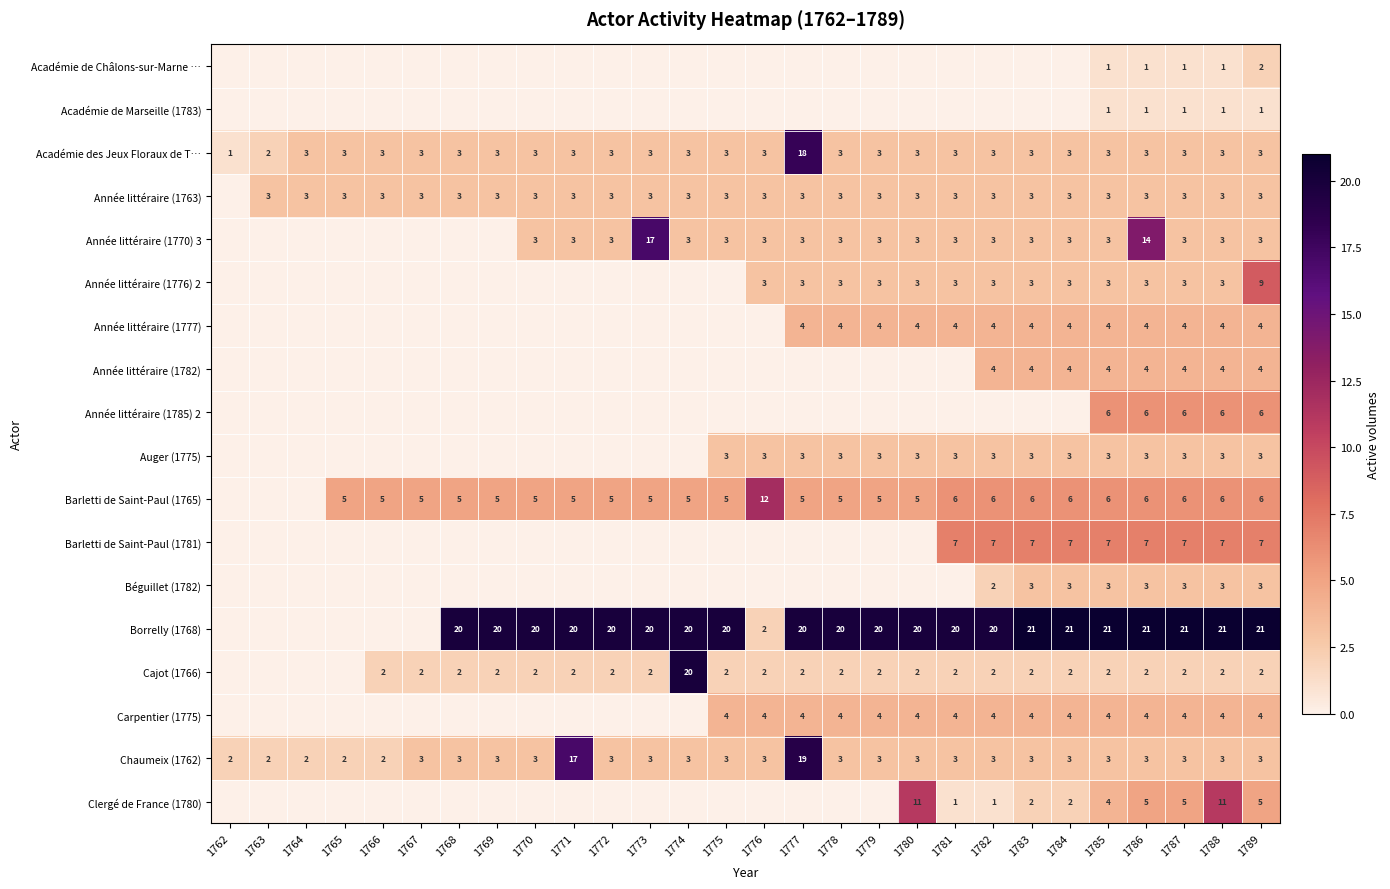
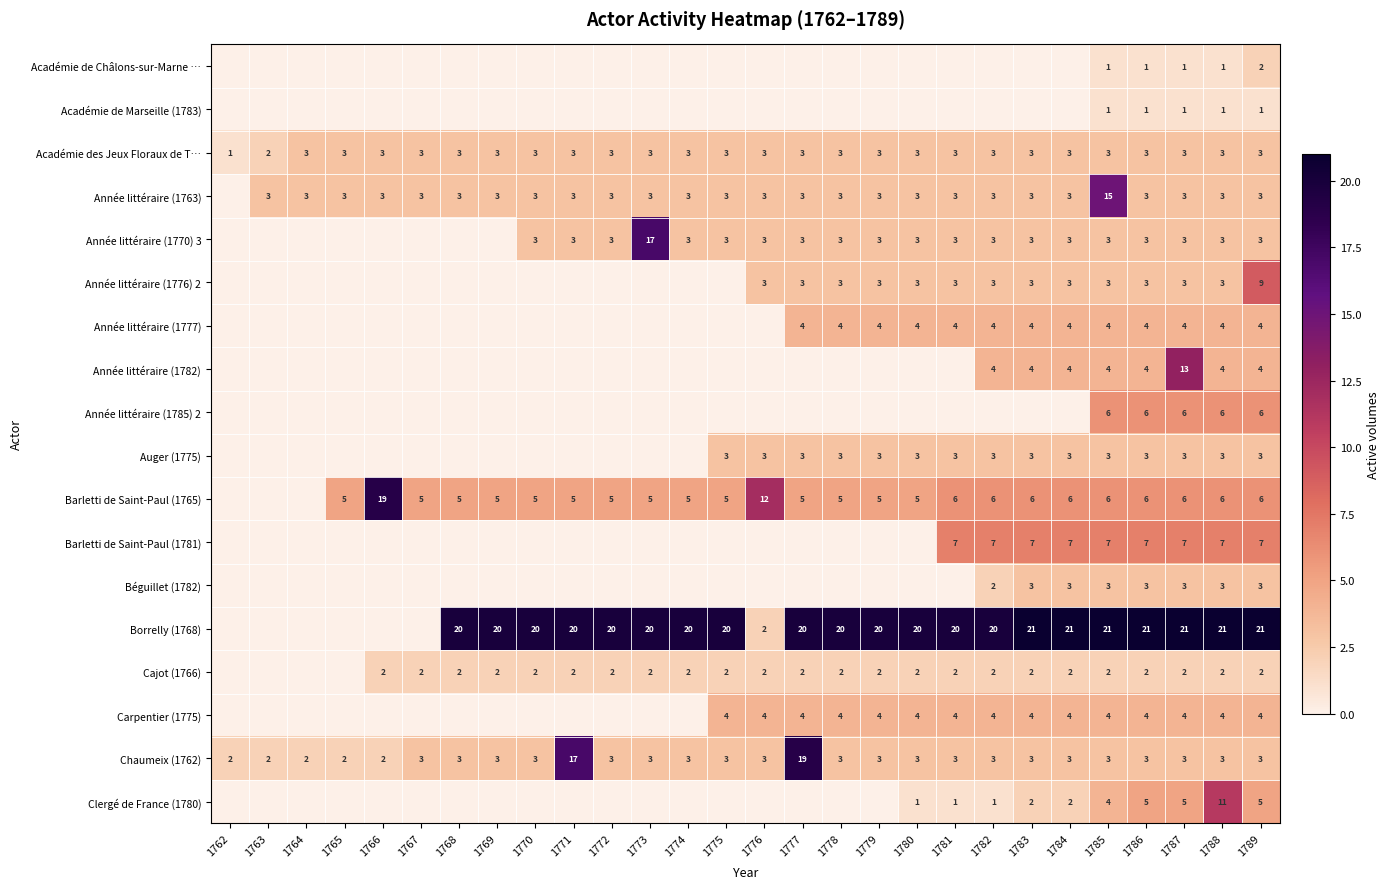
  {
    "Académie des Jeux Floraux de T…": {
      "1762": 1,
      "1763": 2,
      "1764": 3,
      "1765": 3,
      "1766": 3,
      "1767": 3,
      "1768": 3,
      "1769": 3,
      "1770": 3,
      "1771": 3,
      "1772": 3,
      "1773": 3,
      "1774": 3,
      "1775": 3,
      "1776": 3,
-     "1777": 18,
+     "1777": 3,
      "1778": 3,
      "1779": 3,
      "1780": 3,
      "1781": 3,
      "1782": 3,
      "1783": 3,
      "1784": 3,
      "1785": 3,
      "1786": 3,
      "1787": 3,
      "1788": 3,
      "1789": 3
    },
    "Année littéraire (1763)": {
      "1763": 3,
      "1764": 3,
      "1765": 3,
      "1766": 3,
      "1767": 3,
      "1768": 3,
      "1769": 3,
      "1770": 3,
      "1771": 3,
      "1772": 3,
      "1773": 3,
      "1774": 3,
      "1775": 3,
      "1776": 3,
      "1777": 3,
      "1778": 3,
      "1779": 3,
      "1780": 3,
      "1781": 3,
      "1782": 3,
      "1783": 3,
      "1784": 3,
-     "1785": 3,
+     "1785": 15,
      "1786": 3,
      "1787": 3,
      "1788": 3,
      "1789": 3
    },
    "Année littéraire (1770) 3": {
      "1770": 3,
      "1771": 3,
      "1772": 3,
      "1773": 17,
      "1774": 3,
      "1775": 3,
      "1776": 3,
      "1777": 3,
      "1778": 3,
      "1779": 3,
      "1780": 3,
      "1781": 3,
      "1782": 3,
      "1783": 3,
      "1784": 3,
      "1785": 3,
-     "1786": 14,
+     "1786": 3,
      "1787": 3,
      "1788": 3,
      "1789": 3
    },
    "Année littéraire (1782)": {
      "1782": 4,
      "1783": 4,
      "1784": 4,
      "1785": 4,
      "1786": 4,
-     "1787": 4,
+     "1787": 13,
      "1788": 4,
      "1789": 4
    },
    "Barletti de Saint-Paul (1765)": {
      "1765": 5,
-     "1766": 5,
+     "1766": 19,
      "1767": 5,
      "1768": 5,
      "1769": 5,
      "1770": 5,
      "1771": 5,
      "1772": 5,
      "1773": 5,
      "1774": 5,
      "1775": 5,
      "1776": 12,
      "1777": 5,
      "1778": 5,
      "1779": 5,
      "1780": 5,
      "1781": 6,
      "1782": 6,
      "1783": 6,
      "1784": 6,
      "1785": 6,
      "1786": 6,
      "1787": 6,
      "1788": 6,
      "1789": 6
    },
    "Cajot (1766)": {
      "1766": 2,
      "1767": 2,
      "1768": 2,
      "1769": 2,
      "1770": 2,
      "1771": 2,
      "1772": 2,
      "1773": 2,
-     "1774": 20,
+     "1774": 2,
      "1775": 2,
      "1776": 2,
      "1777": 2,
      "1778": 2,
      "1779": 2,
      "1780": 2,
      "1781": 2,
      "1782": 2,
      "1783": 2,
      "1784": 2,
      "1785": 2,
      "1786": 2,
      "1787": 2,
      "1788": 2,
      "1789": 2
    },
    "Clergé de France (1780)": {
-     "1780": 11,
+     "1780": 1,
      "1781": 1,
      "1782": 1,
      "1783": 2,
      "1784": 2,
      "1785": 4,
      "1786": 5,
      "1787": 5,
      "1788": 11,
      "1789": 5
    }
  }
